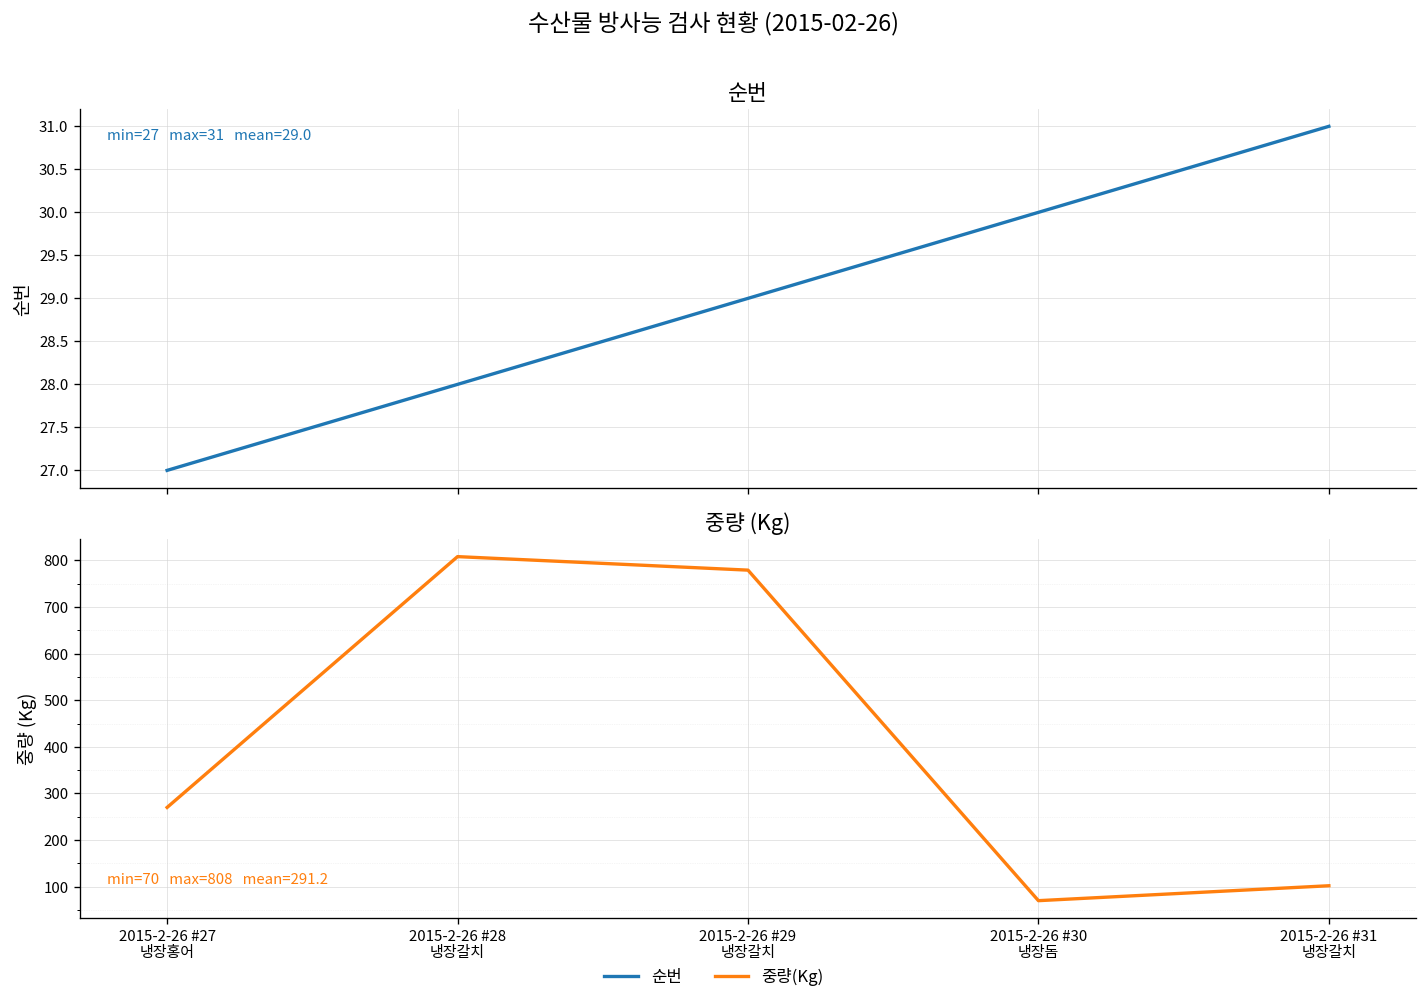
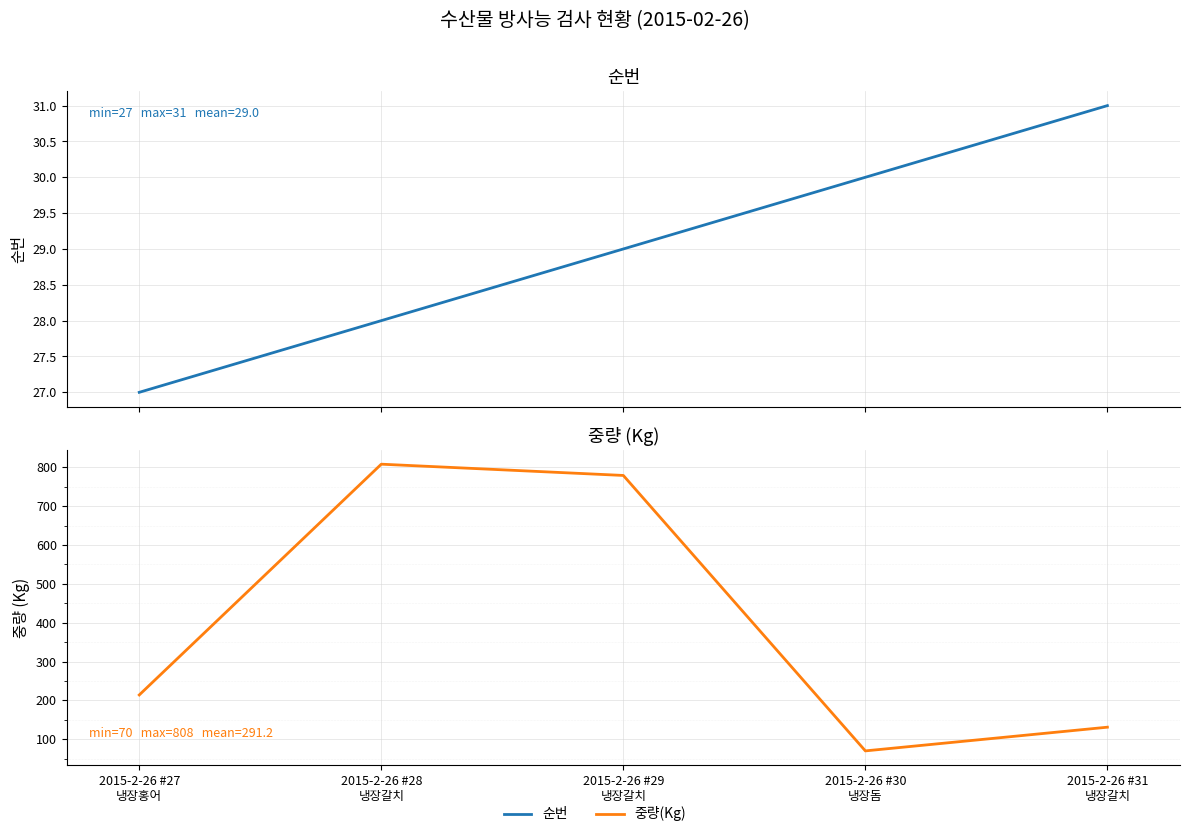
  {
    "중량 (Kg)": {
-     "2015-2-26 #27 냉장홍어": 270,
+     "2015-2-26 #27 냉장홍어": 210,
      "2015-2-26 #28 냉장갈치": 810,
      "2015-2-26 #29 냉장갈치": 780,
      "2015-2-26 #30 냉장돔": 70,
-     "2015-2-26 #31 냉장갈치": 100
+     "2015-2-26 #31 냉장갈치": 130
    }
  }
